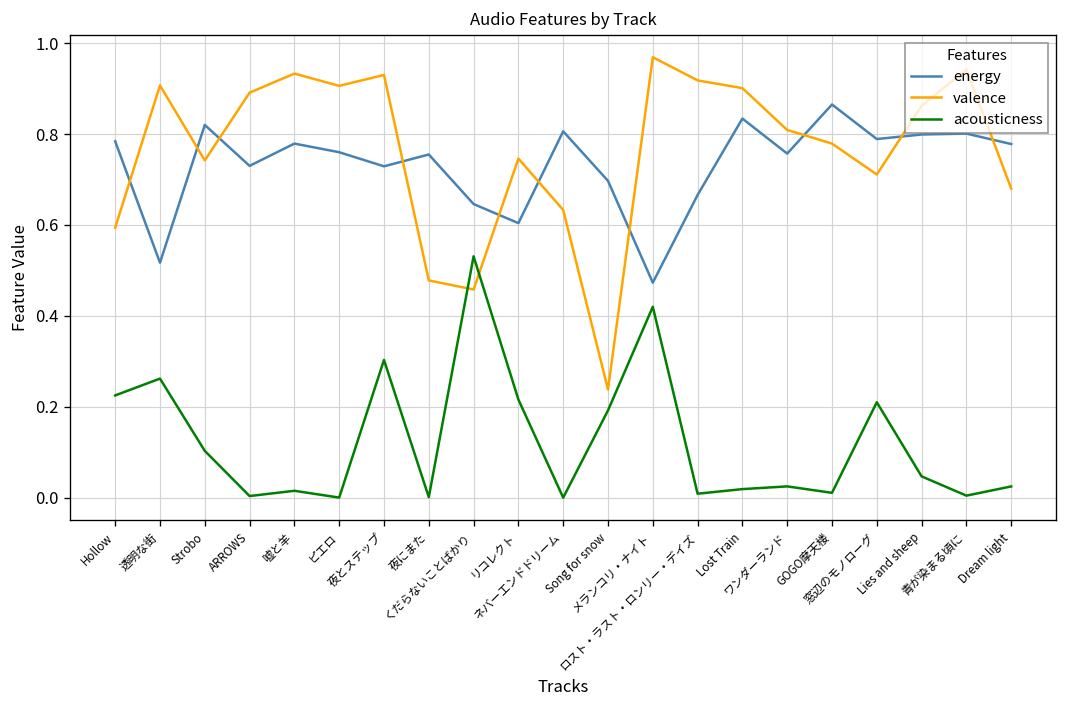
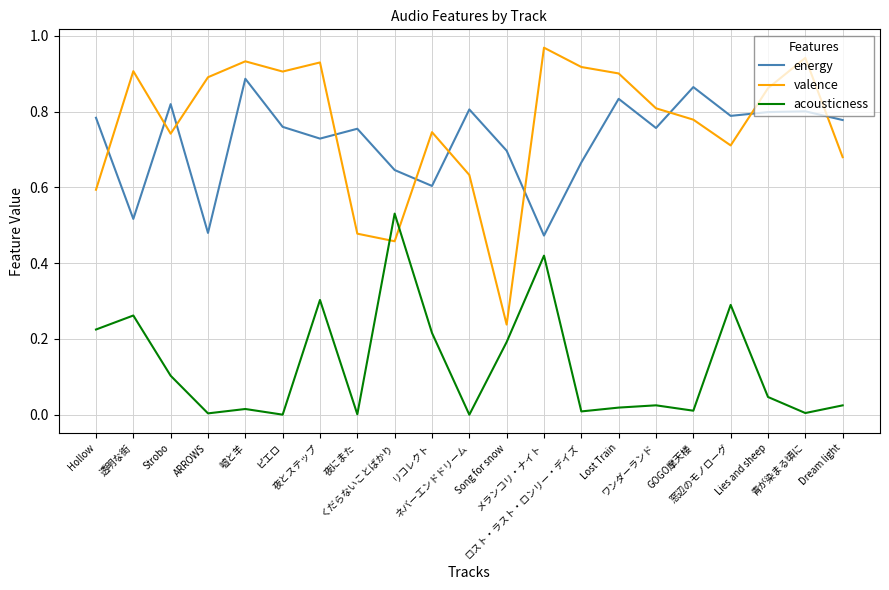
  {
    "energy": {
      "Hollow": 0.78,
      "透明な街": 0.52,
      "Strobo": 0.82,
-     "ARROWS": 0.73,
-     "嘘と羊": 0.78,
+     "ARROWS": 0.48,
+     "嘘と羊": 0.89,
      "ピエロ": 0.76,
      "夜とステップ": 0.73,
      "夜にまた": 0.76,
      "くだらないことばかり": 0.65,
      "リコレクト": 0.60,
      "ネバーエンドドリーム": 0.81,
      "Song for snow": 0.70,
      "メランコリ・ナイト": 0.47,
      "ロスト・ラスト・ロンリー・デイズ": 0.67,
      "Lost Train": 0.83,
      "ワンダーランド": 0.76,
      "GOGO摩天楼": 0.87,
      "窓辺のモノローグ": 0.79,
      "Dream light": 0.78
    },
    "valence": {
      "Hollow": 0.59,
      "透明な街": 0.91,
      "Strobo": 0.74,
      "ARROWS": 0.89,
      "嘘と羊": 0.93,
      "ピエロ": 0.91,
      "夜とステップ": 0.93,
      "夜にまた": 0.48,
      "くだらないことばかり": 0.46,
      "リコレクト": 0.75,
      "ネバーエンドドリーム": 0.63,
      "Song for snow": 0.24,
      "メランコリ・ナイト": 0.97,
      "ロスト・ラスト・ロンリー・デイズ": 0.92,
      "Lost Train": 0.90,
      "ワンダーランド": 0.81,
      "GOGO摩天楼": 0.78,
      "窓辺のモノローグ": 0.71,
      "Dream light": 0.68
    },
    "acousticness": {
      "Hollow": 0.23,
      "透明な街": 0.26,
      "Strobo": 0.10,
      "ARROWS": 0.00,
      "嘘と羊": 0.02,
      "ピエロ": 0.00,
      "夜とステップ": 0.30,
      "夜にまた": 0.00,
      "くだらないことばかり": 0.53,
      "リコレクト": 0.22,
      "ネバーエンドドリーム": 0.00,
      "Song for snow": 0.19,
      "メランコリ・ナイト": 0.42,
      "ロスト・ラスト・ロンリー・デイズ": 0.01,
      "Lost Train": 0.02,
      "ワンダーランド": 0.02,
      "GOGO摩天楼": 0.01,
-     "窓辺のモノローグ": 0.21,
+     "窓辺のモノローグ": 0.29,
      "Lies and sheep": 0.05,
      "青が染まる頃に": 0.00,
      "Dream light": 0.02
    }
  }
